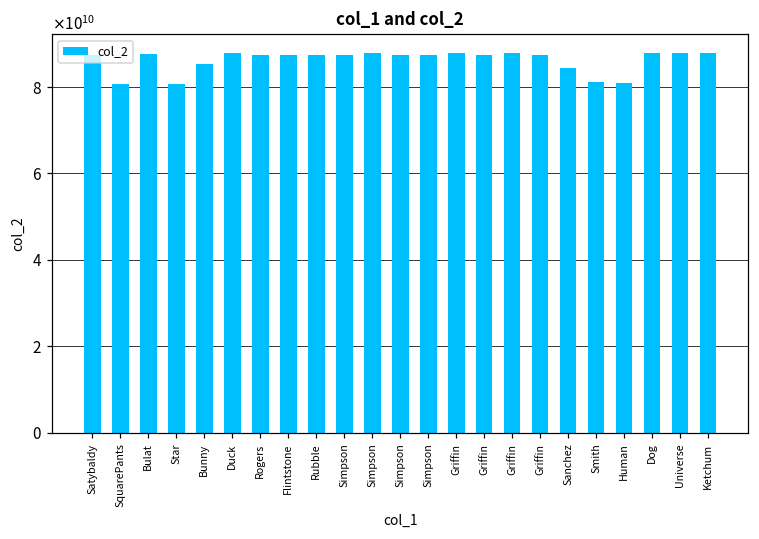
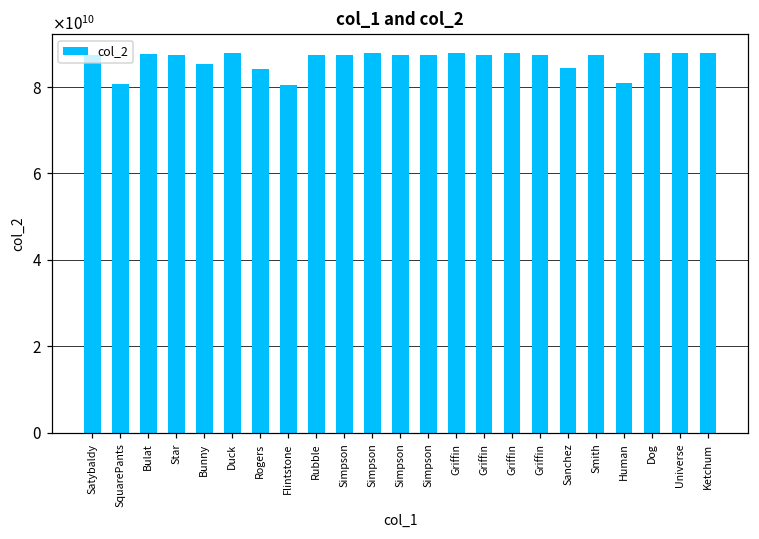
  {
    "SquarePants": 81000000000,
    "Bulat": 88000000000,
-   "Star": 81000000000,
+   "Star": 87000000000,
    "Bunny": 85000000000,
    "Duck": 88000000000,
-   "Rogers": 87000000000,
-   "Flintstone": 87000000000,
+   "Rogers": 84000000000,
+   "Flintstone": 80000000000,
    "Rubble": 87000000000,
    "Sanchez": 84000000000,
-   "Smith": 81000000000,
+   "Smith": 87000000000,
    "Human": 81000000000,
    "Dog": 88000000000,
    "Universe": 88000000000,
    "Ketchum": 88000000000
  }
